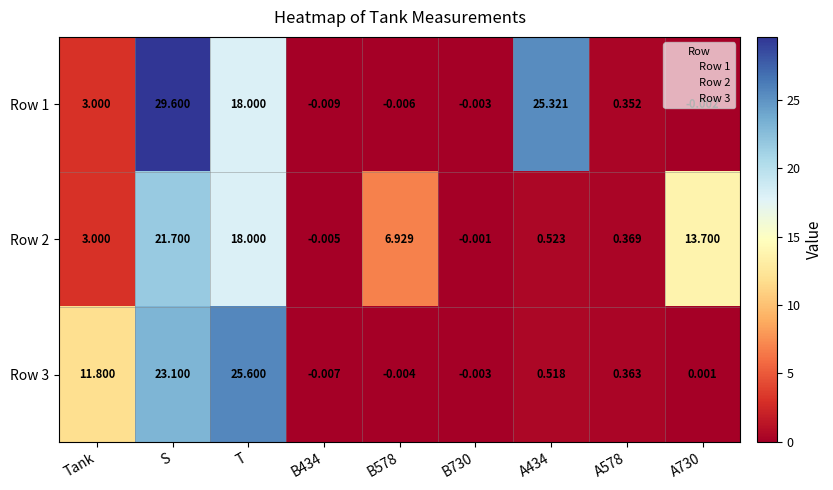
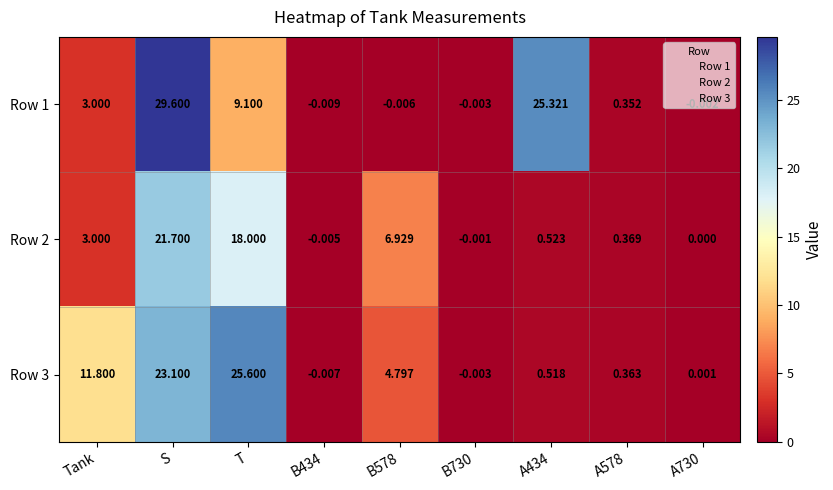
  {
    "Row 1": {
      "Tank": 3.000,
      "S": 29.600,
-     "T": 18.000,
+     "T": 9.100,
      "B434": -0.009,
      "B578": -0.006,
      "B730": -0.003,
      "A434": 25.321,
      "A578": 0.352
    },
    "Row 2": {
      "Tank": 3.000,
      "S": 21.700,
      "T": 18.000,
      "B434": -0.005,
      "B578": 6.929,
      "B730": -0.001,
      "A434": 0.523,
      "A578": 0.369,
-     "A730": 13.700
+     "A730": 0.000
    },
    "Row 3": {
      "Tank": 11.800,
      "S": 23.100,
      "T": 25.600,
      "B434": -0.007,
-     "B578": -0.004,
+     "B578": 4.797,
      "B730": -0.003,
      "A434": 0.518,
      "A578": 0.363,
      "A730": 0.001
    }
  }
